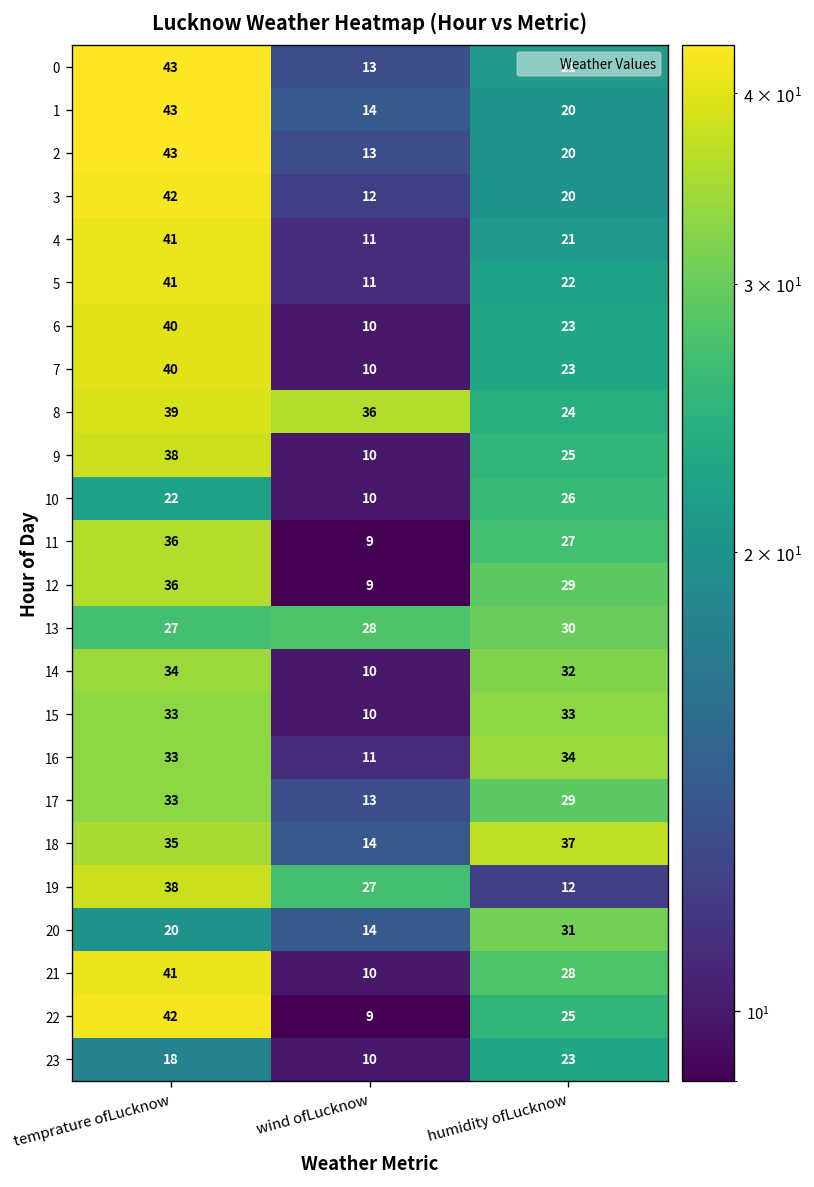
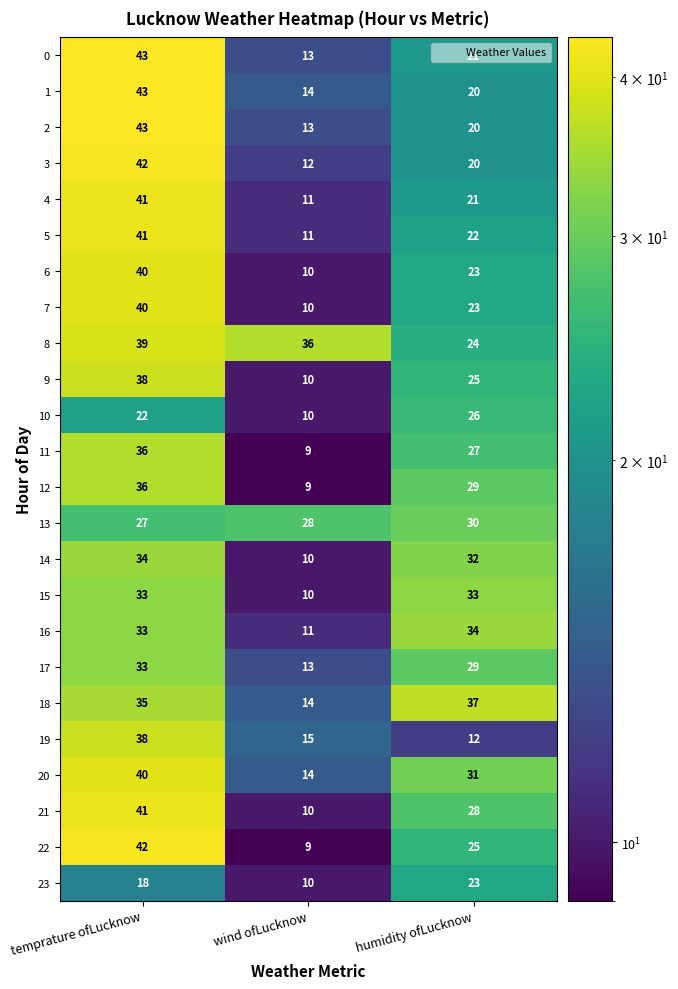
  {
    "0": {
      "temprature ofLucknow": 43,
      "wind ofLucknow": 13
    },
    "1": {
      "temprature ofLucknow": 43,
      "wind ofLucknow": 14,
      "humidity ofLucknow": 20
    },
    "2": {
      "temprature ofLucknow": 43,
      "wind ofLucknow": 13,
      "humidity ofLucknow": 20
    },
    "3": {
      "temprature ofLucknow": 42,
      "wind ofLucknow": 12,
      "humidity ofLucknow": 20
    },
    "4": {
      "temprature ofLucknow": 41,
      "wind ofLucknow": 11,
      "humidity ofLucknow": 21
    },
    "5": {
      "temprature ofLucknow": 41,
      "wind ofLucknow": 11,
      "humidity ofLucknow": 22
    },
    "6": {
      "temprature ofLucknow": 40,
      "wind ofLucknow": 10,
      "humidity ofLucknow": 23
    },
    "7": {
      "temprature ofLucknow": 40,
      "wind ofLucknow": 10,
      "humidity ofLucknow": 23
    },
    "8": {
      "temprature ofLucknow": 39,
      "wind ofLucknow": 36,
      "humidity ofLucknow": 24
    },
    "9": {
      "temprature ofLucknow": 38,
      "wind ofLucknow": 10,
      "humidity ofLucknow": 25
    },
    "10": {
      "temprature ofLucknow": 22,
      "wind ofLucknow": 10,
      "humidity ofLucknow": 26
    },
    "11": {
      "temprature ofLucknow": 36,
      "wind ofLucknow": 9,
      "humidity ofLucknow": 27
    },
    "12": {
      "temprature ofLucknow": 36,
      "wind ofLucknow": 9,
      "humidity ofLucknow": 29
    },
    "13": {
      "temprature ofLucknow": 27,
      "wind ofLucknow": 28,
      "humidity ofLucknow": 30
    },
    "14": {
      "temprature ofLucknow": 34,
      "wind ofLucknow": 10,
      "humidity ofLucknow": 32
    },
    "15": {
      "temprature ofLucknow": 33,
      "wind ofLucknow": 10,
      "humidity ofLucknow": 33
    },
    "16": {
      "temprature ofLucknow": 33,
      "wind ofLucknow": 11,
      "humidity ofLucknow": 34
    },
    "17": {
      "temprature ofLucknow": 33,
      "wind ofLucknow": 13,
      "humidity ofLucknow": 29
    },
    "18": {
      "temprature ofLucknow": 35,
      "wind ofLucknow": 14,
      "humidity ofLucknow": 37
    },
    "19": {
      "temprature ofLucknow": 38,
-     "wind ofLucknow": 27,
+     "wind ofLucknow": 15,
      "humidity ofLucknow": 12
    },
    "20": {
-     "temprature ofLucknow": 20,
+     "temprature ofLucknow": 40,
      "wind ofLucknow": 14,
      "humidity ofLucknow": 31
    },
    "21": {
      "temprature ofLucknow": 41,
      "wind ofLucknow": 10,
      "humidity ofLucknow": 28
    },
    "22": {
      "temprature ofLucknow": 42,
      "wind ofLucknow": 9,
      "humidity ofLucknow": 25
    },
    "23": {
      "temprature ofLucknow": 18,
      "wind ofLucknow": 10,
      "humidity ofLucknow": 23
    }
  }
